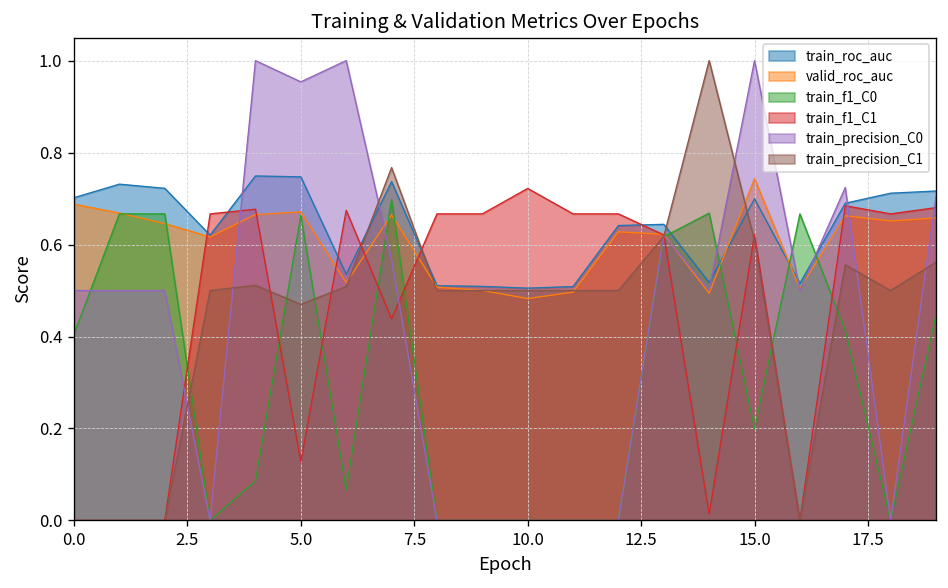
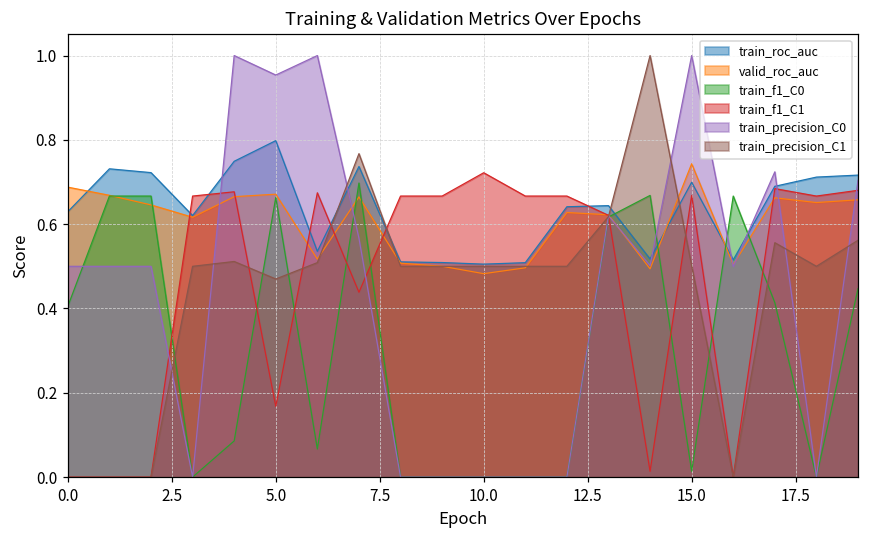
  {
    "train_roc_auc": {
-     "0.0": 0.70,
-     "5.0": 0.75,
+     "0.0": 0.63,
+     "5.0": 0.80,
      "15.0": 0.70
    },
    "valid_roc_auc": {
      "0.0": 0.69,
      "5.0": 0.67,
      "10.0": 0.48,
      "15.0": 0.74
    },
    "train_f1_C0": {
      "0.0": 0.41,
      "5.0": 0.66,
-     "15.0": 0.20
+     "15.0": 0.01
    },
    "train_f1_C1": {
-     "5.0": 0.13,
+     "5.0": 0.17,
      "10.0": 0.72,
-     "15.0": 0.62
+     "15.0": 0.67
    },
    "train_precision_C0": {
      "0.0": 0.50,
      "5.0": 0.95,
      "15.0": 1.00
    },
    "train_precision_C1": {
      "5.0": 0.47,
-     "15.0": 0.61
+     "15.0": 0.50
    }
  }
